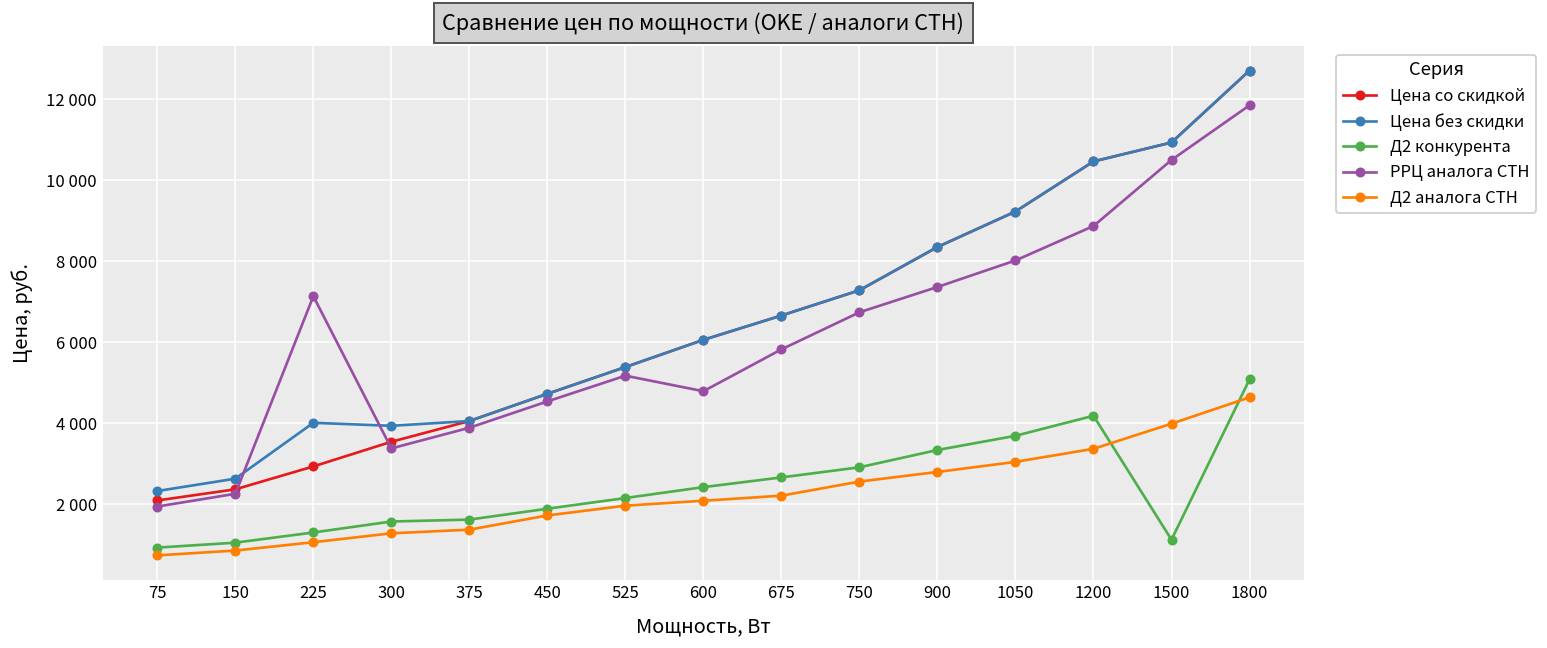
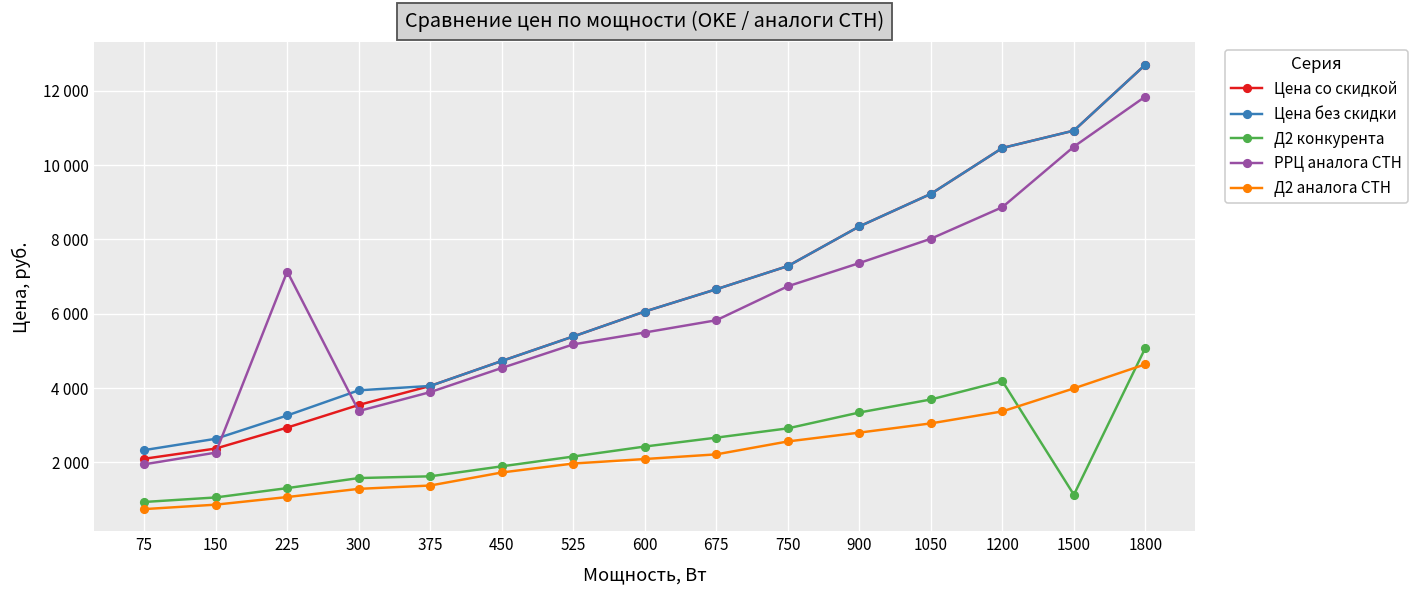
  {
    "Цена со скидкой": {
      "75": 2100,
      "150": 2400,
      "225": 2900,
      "300": 3500
    },
    "Цена без скидки": {
      "75": 2300,
      "150": 2600,
-     "225": 4000,
+     "225": 3300,
      "300": 3900
    },
    "Д2 конкурента": {
      "75": 900,
      "150": 1100,
      "225": 1300,
      "300": 1600,
      "375": 1600,
      "450": 1900,
      "525": 2200,
      "600": 2400,
      "675": 2700,
      "750": 2900,
      "900": 3300,
      "1050": 3700,
      "1200": 4200,
      "1500": 1100,
      "1800": 5100
    },
    "РРЦ аналога СТН": {
      "75": 1900,
      "150": 2300,
      "225": 7100,
      "300": 3400,
      "375": 3900,
      "450": 4500,
      "525": 5200,
-     "600": 4800,
+     "600": 5500,
      "675": 5800,
      "750": 6700,
      "900": 7400,
      "1050": 8000,
      "1200": 8900,
      "1500": 10500,
      "1800": 11900
    },
    "Д2 аналога СТН": {
      "75": 700,
      "150": 900,
      "225": 1100,
      "300": 1300,
      "375": 1400,
      "450": 1700,
      "525": 2000,
      "600": 2100,
      "675": 2200,
      "750": 2600,
      "900": 2800,
      "1050": 3000,
      "1200": 3400,
      "1500": 4000,
      "1800": 4600
    }
  }
